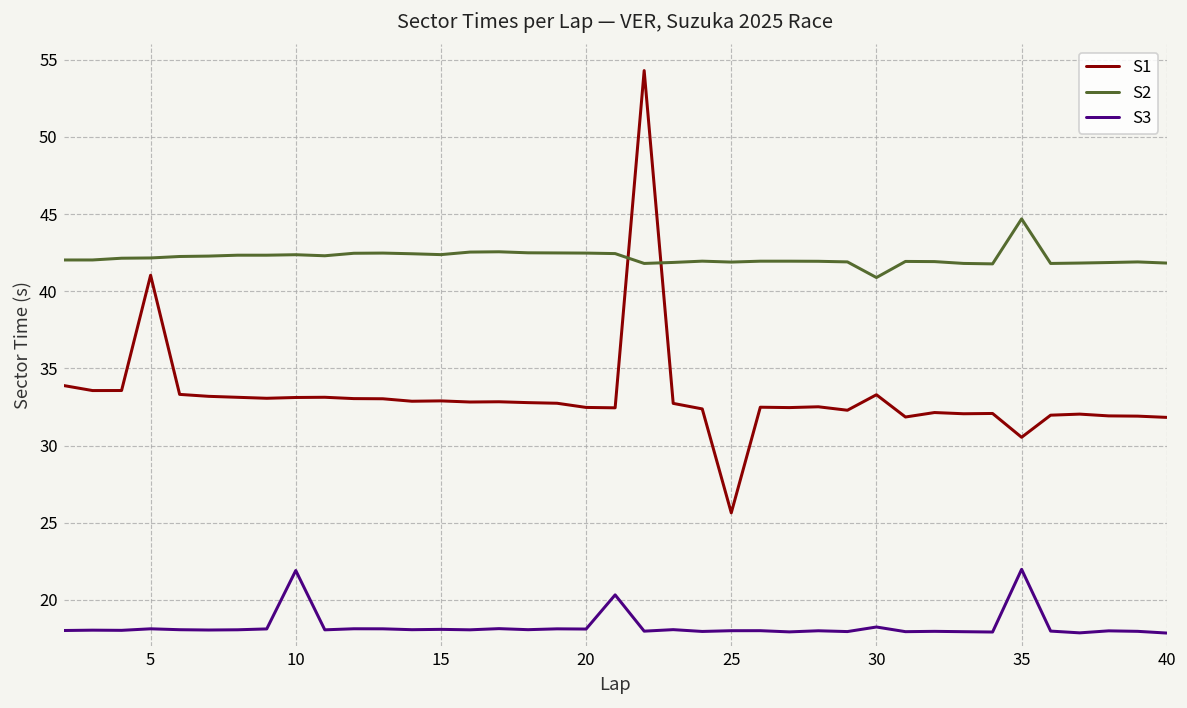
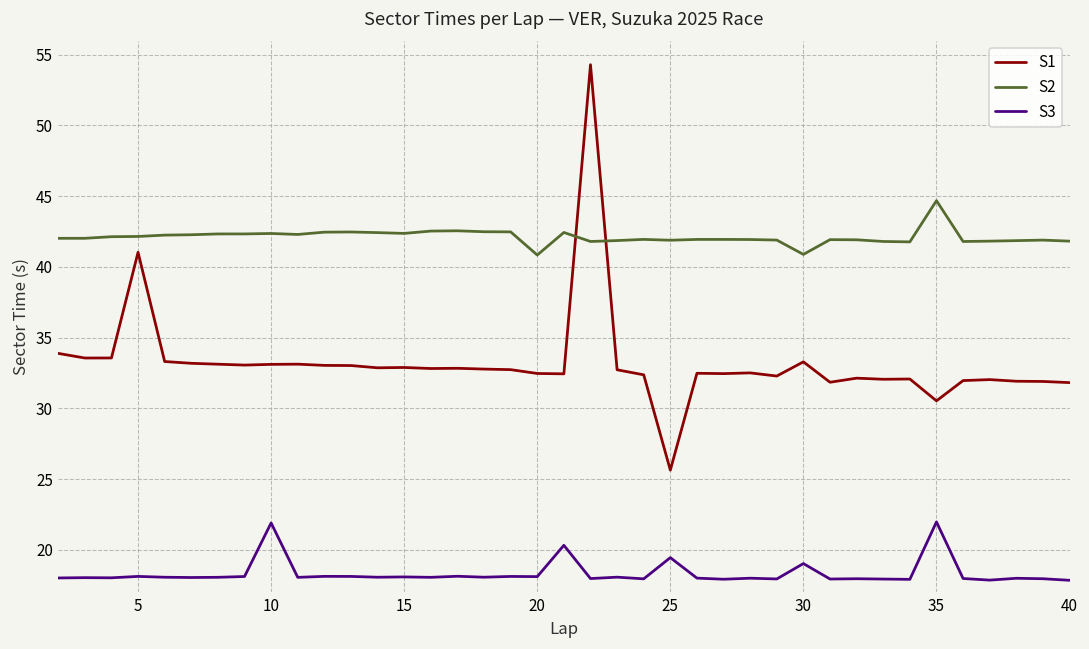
  {
    "S1": {
      "5": 41.0,
      "10": 33.1,
      "15": 32.9,
      "20": 32.5,
      "25": 25.6,
      "30": 33.3,
      "35": 30.5,
      "40": 31.8
    },
    "S2": {
      "5": 42.2,
      "10": 42.4,
      "15": 42.4,
-     "20": 42.5,
+     "20": 40.8,
      "25": 41.9,
      "30": 40.9,
      "35": 44.7,
      "40": 41.8
    },
    "S3": {
      "5": 18.1,
      "10": 21.9,
      "15": 18.1,
      "20": 18.1,
-     "25": 18.0,
-     "30": 18.3,
+     "25": 19.5,
+     "30": 19.0,
      "35": 22.0,
      "40": 17.9
    }
  }
